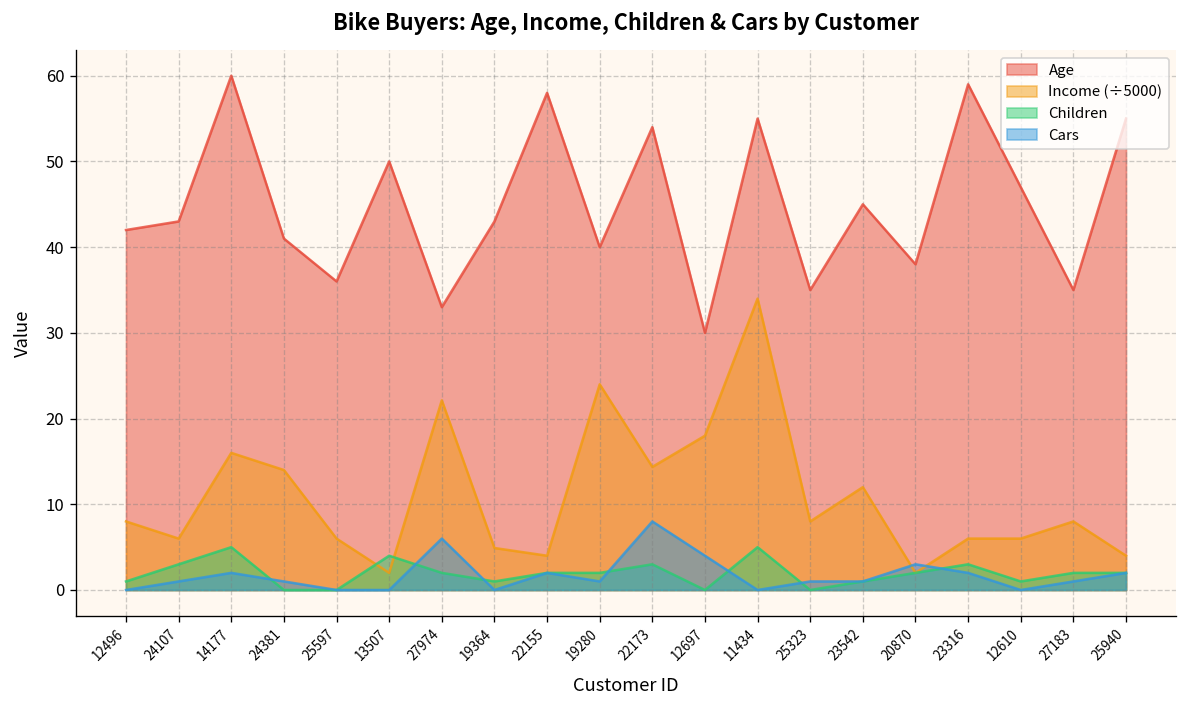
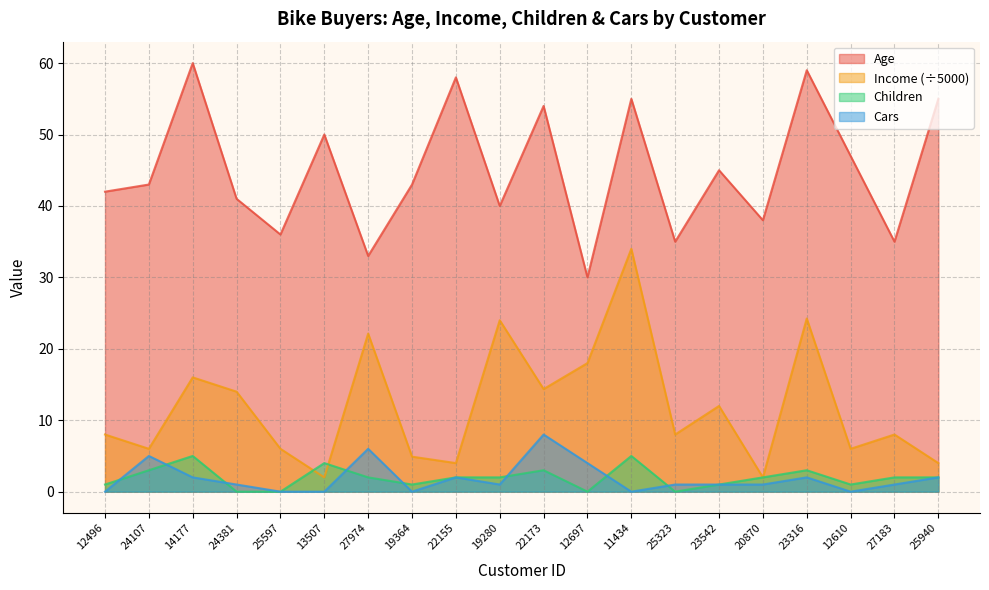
  {
    "Age": {
      "12496": 42,
      "24107": 43,
      "14177": 60,
      "24381": 41,
      "25597": 36,
      "13507": 50,
      "27974": 33,
      "19364": 43,
      "22155": 58,
      "19280": 40,
      "22173": 54,
      "12697": 30,
      "11434": 55,
      "25323": 35,
      "23542": 45,
      "20870": 38,
      "23316": 59,
      "12610": 47,
      "27183": 35
    },
    "Income (÷5000)": {
      "12496": 8,
      "24107": 6,
      "14177": 16,
      "24381": 14,
      "25597": 6,
      "13507": 2,
      "27974": 22,
      "19364": 5,
      "22155": 4,
      "19280": 24,
      "22173": 14,
      "12697": 18,
      "11434": 34,
      "25323": 8,
      "23542": 12,
-     "23316": 6,
+     "23316": 24,
      "12610": 6,
      "27183": 8,
      "25940": 4
    },
    "Children": {
      "12496": 1,
      "24107": 3,
      "14177": 5,
      "24381": 0,
      "13507": 4,
      "27974": 2,
      "19364": 1,
      "19280": 2,
      "22173": 3,
      "12697": 0,
      "11434": 5,
      "25323": 0,
      "23316": 3,
      "12610": 1,
      "27183": 2
    },
    "Cars": {
      "12496": 0,
-     "24107": 1,
+     "24107": 5,
      "14177": 2,
      "24381": 1,
      "13507": 0,
      "27974": 6,
      "19364": 0,
      "19280": 1,
      "22173": 8,
      "12697": 4,
      "11434": 0,
      "25323": 1,
-     "20870": 3,
+     "20870": 1,
      "23316": 2,
      "12610": 0,
      "27183": 1
    }
  }
